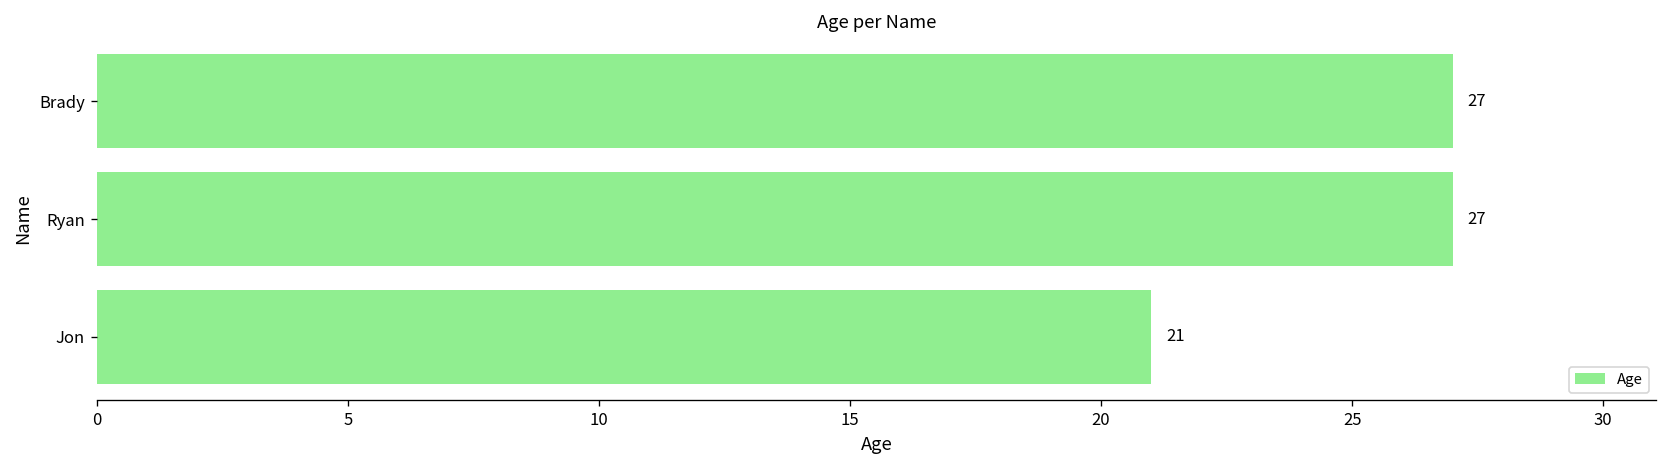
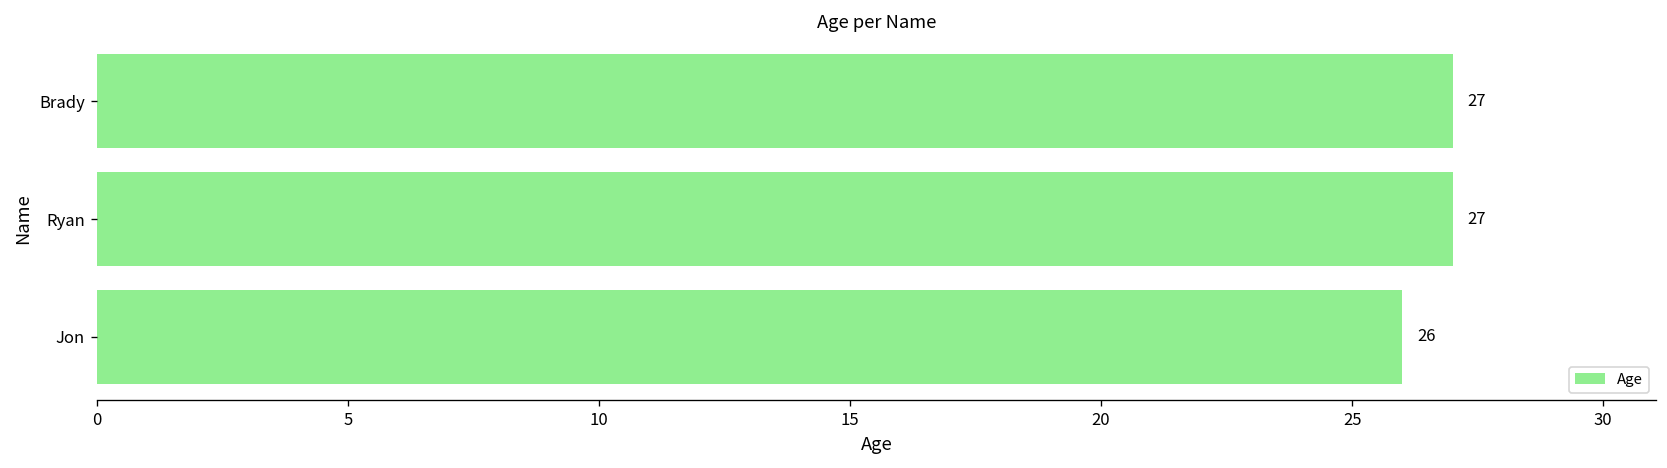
  {
    "Brady": 27,
    "Ryan": 27,
-   "Jon": 21
+   "Jon": 26
  }
